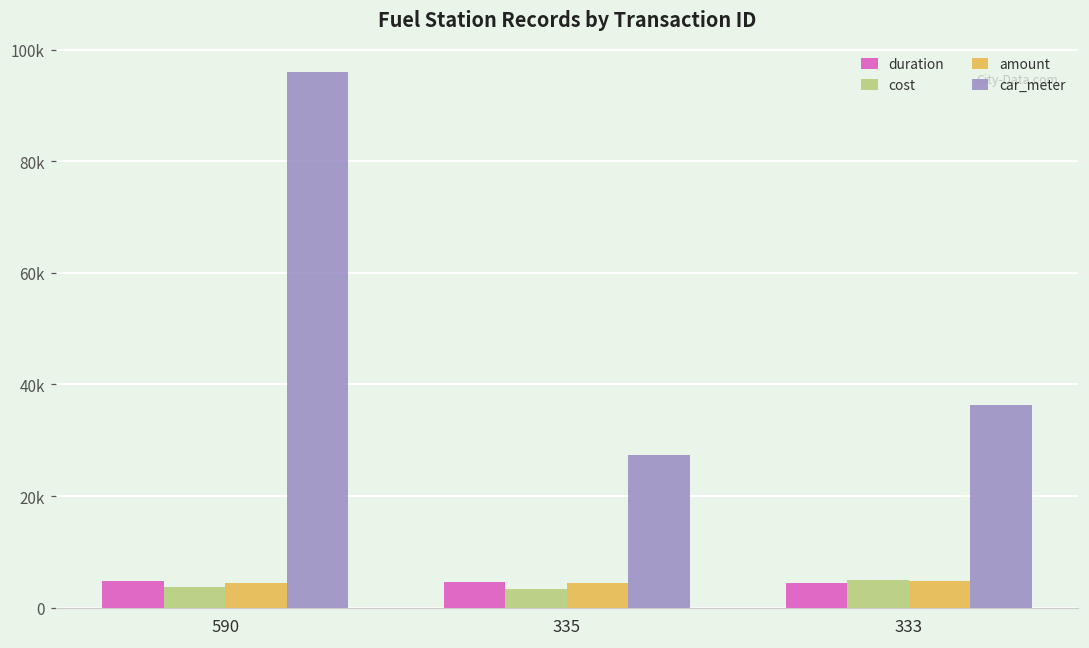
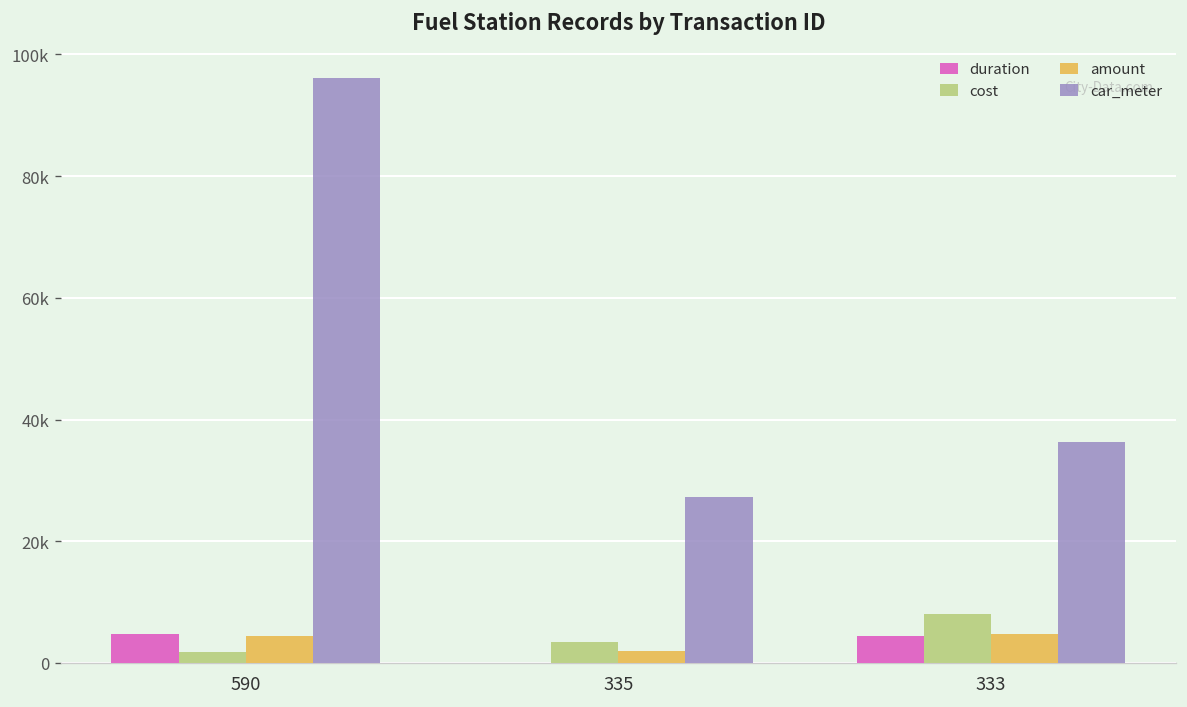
  {
    "duration": {
      "590": 5000,
-     "335": 5000,
+     "335": 0,
      "333": 4000
    },
    "cost": {
-     "590": 4000,
+     "590": 2000,
      "335": 3000,
-     "333": 5000
+     "333": 8000
    },
    "amount": {
      "590": 4000,
-     "335": 4000,
+     "335": 2000,
      "333": 5000
    },
    "car_meter": {
      "590": 96000,
      "335": 27000,
      "333": 36000
    }
  }
